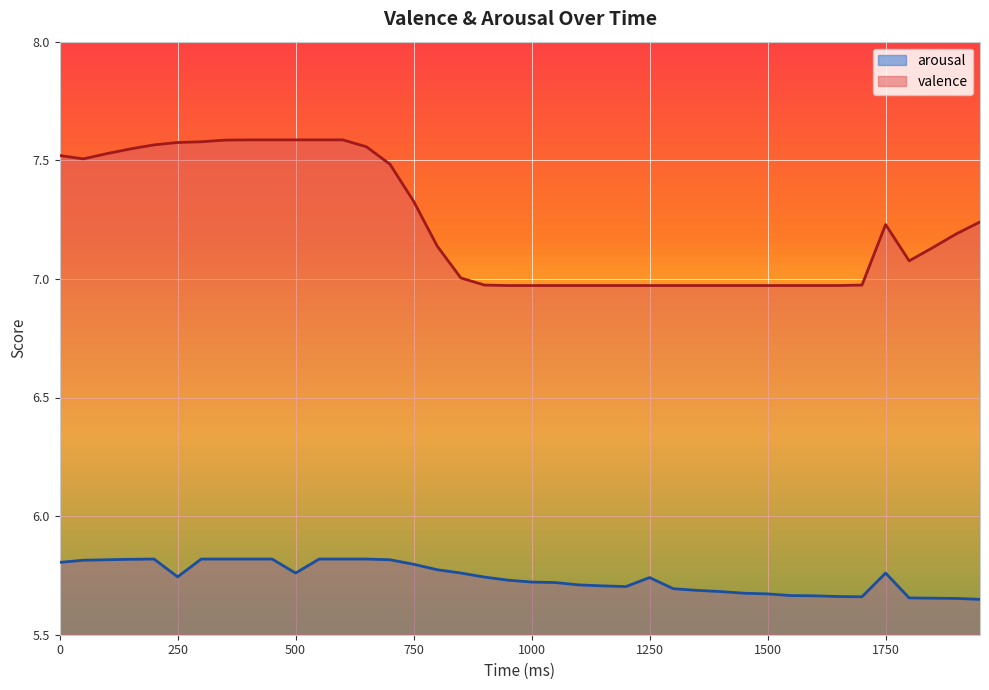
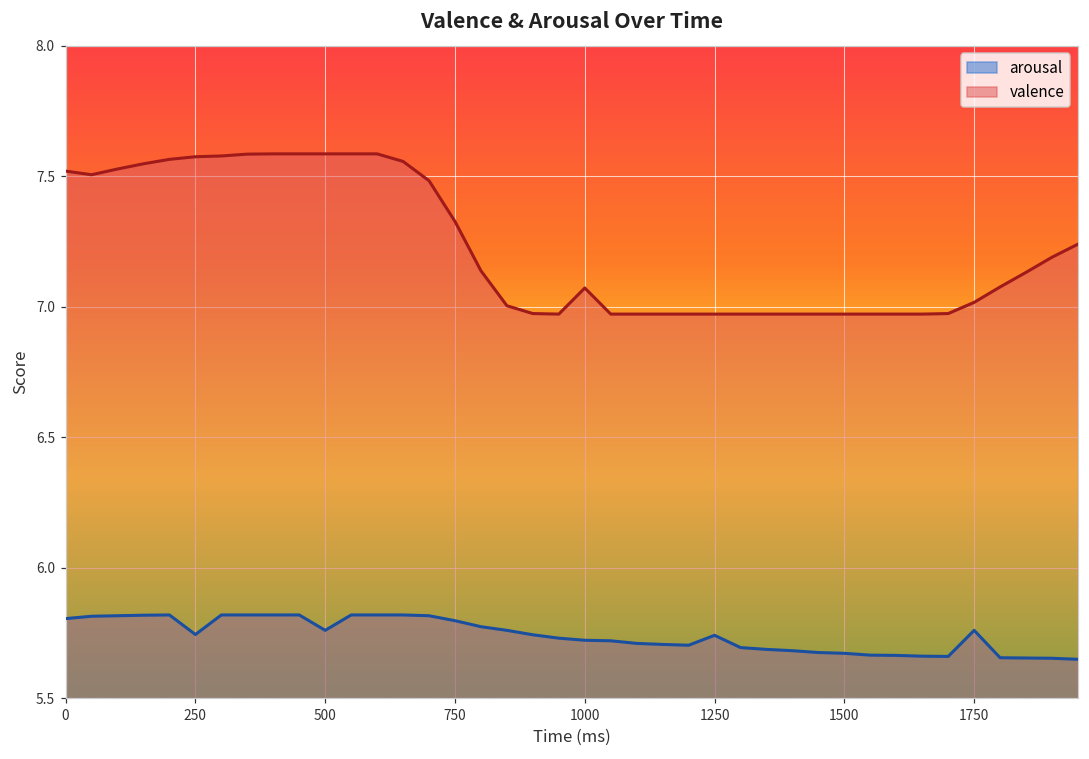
  {
    "arousal": {
      "0": 5.81,
      "250": 5.74,
      "500": 5.76,
      "750": 5.80,
      "1000": 5.72,
      "1250": 5.74,
      "1500": 5.67,
      "1750": 5.76
    },
    "valence": {
      "0": 7.52,
      "250": 7.58,
      "500": 7.59,
      "750": 7.33,
-     "1000": 6.97,
+     "1000": 7.07,
      "1250": 6.97,
      "1500": 6.97,
-     "1750": 7.23
+     "1750": 7.02
    }
  }
